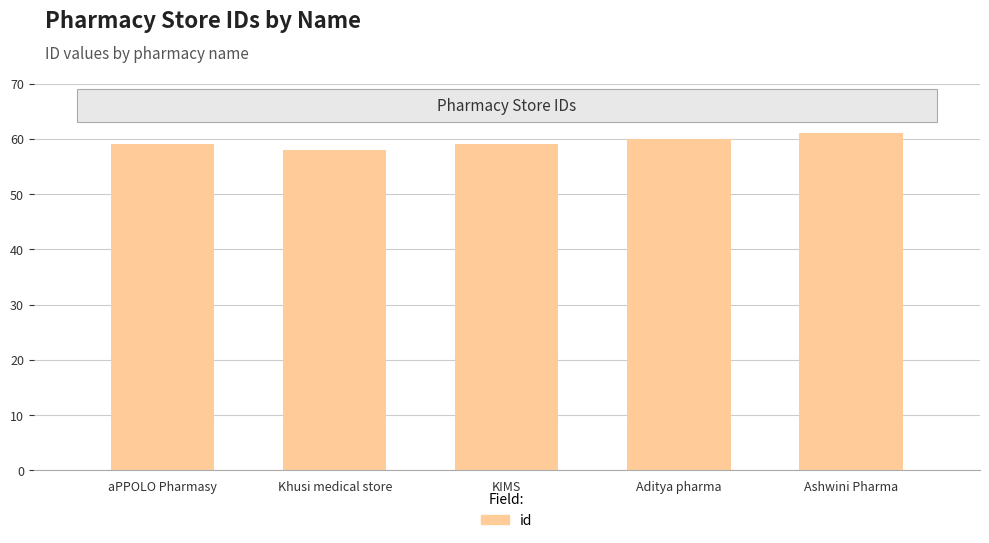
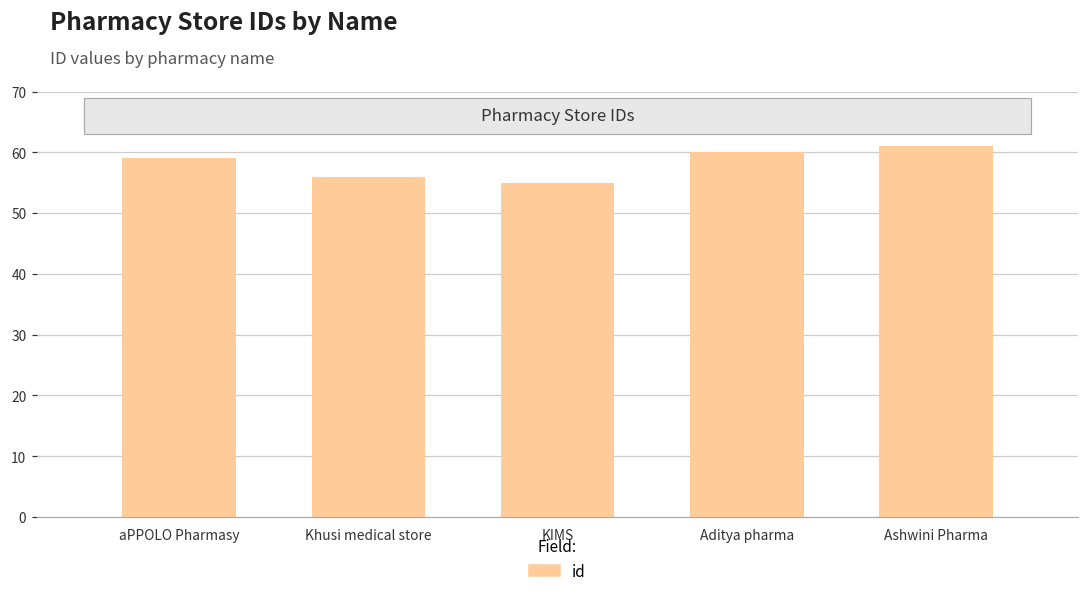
  {
    "aPPOLO Pharmasy": 59,
-   "Khusi medical store": 58,
-   "KIMS": 59,
+   "Khusi medical store": 56,
+   "KIMS": 55,
    "Aditya pharma": 60,
    "Ashwini Pharma": 61
  }
